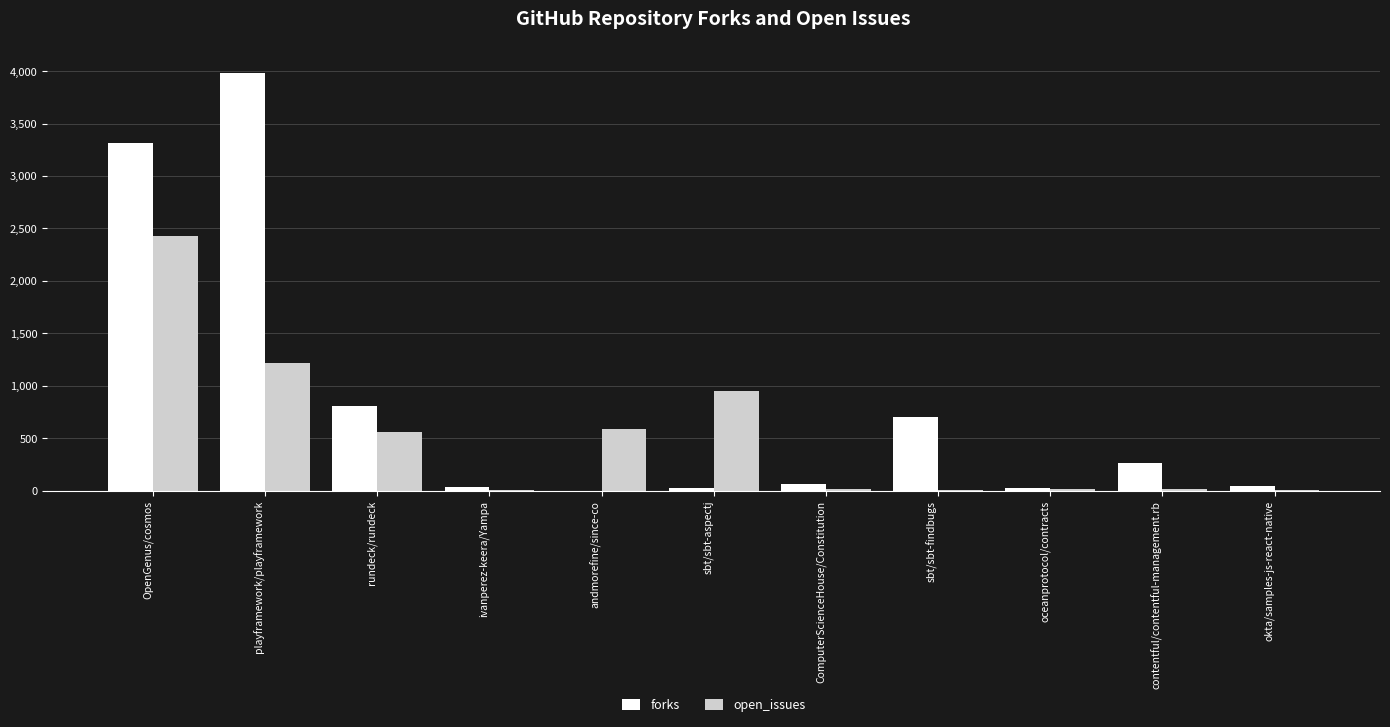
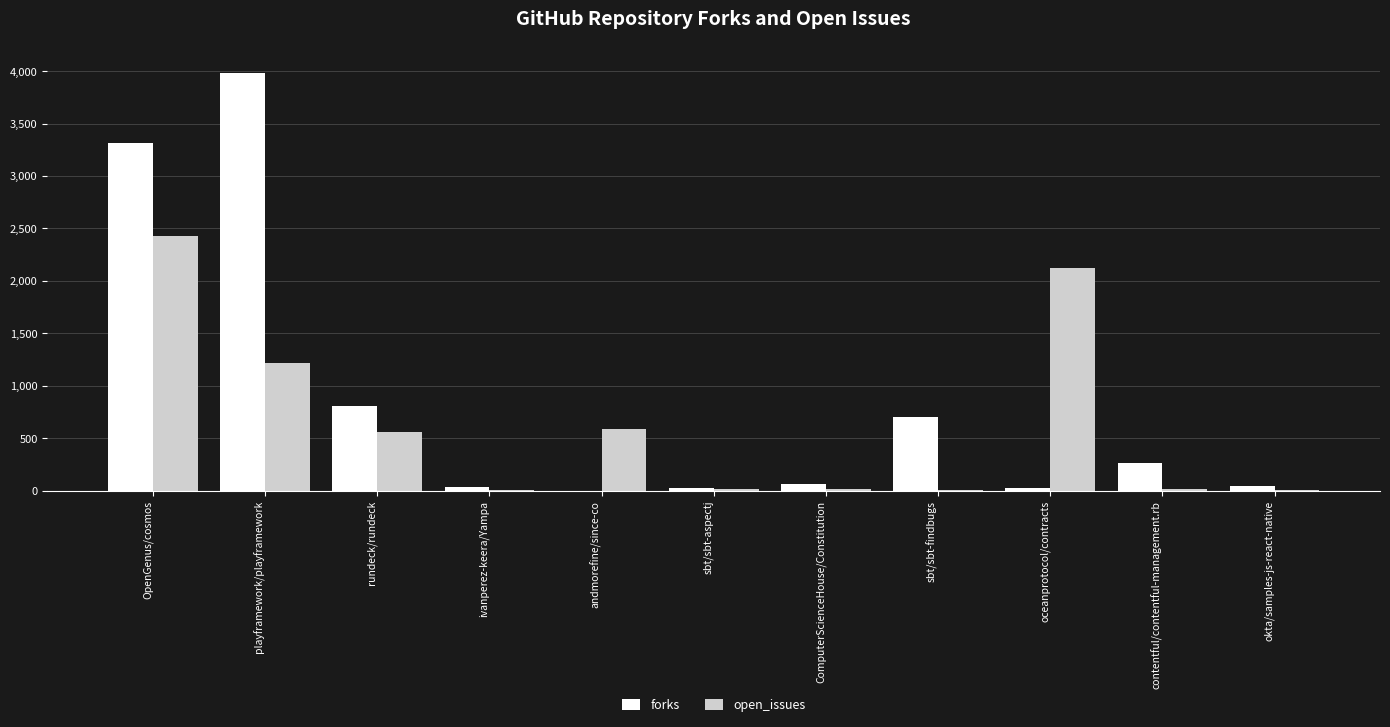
  {
    "forks": {
      "OpenGenus/cosmos": "3,320",
      "playframework/playframework": "3,980",
      "rundeck/rundeck": "810",
      "ivanperez-keera/Yampa": "40",
      "andmorefine/since-co": "0",
      "sbt/sbt-aspectj": "30",
      "ComputerScienceHouse/Constitution": "70",
      "sbt/sbt-findbugs": "700",
      "contentful/contentful-management.rb": "260",
      "okta/samples-js-react-native": "40"
    },
    "open_issues": {
      "OpenGenus/cosmos": "2,430",
      "playframework/playframework": "1,210",
      "rundeck/rundeck": "560",
      "andmorefine/since-co": "590",
-     "sbt/sbt-aspectj": "950",
-     "oceanprotocol/contracts": "20"
+     "sbt/sbt-aspectj": "10",
+     "oceanprotocol/contracts": "2,130"
    }
  }
